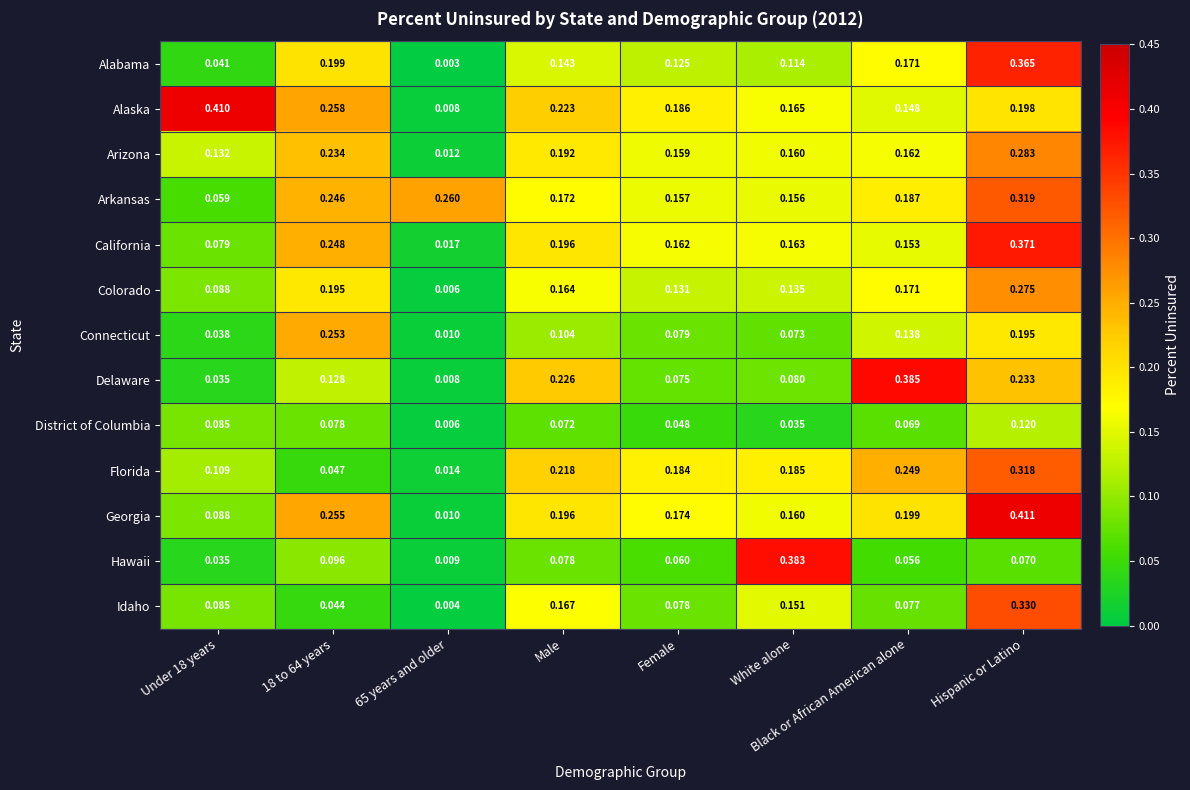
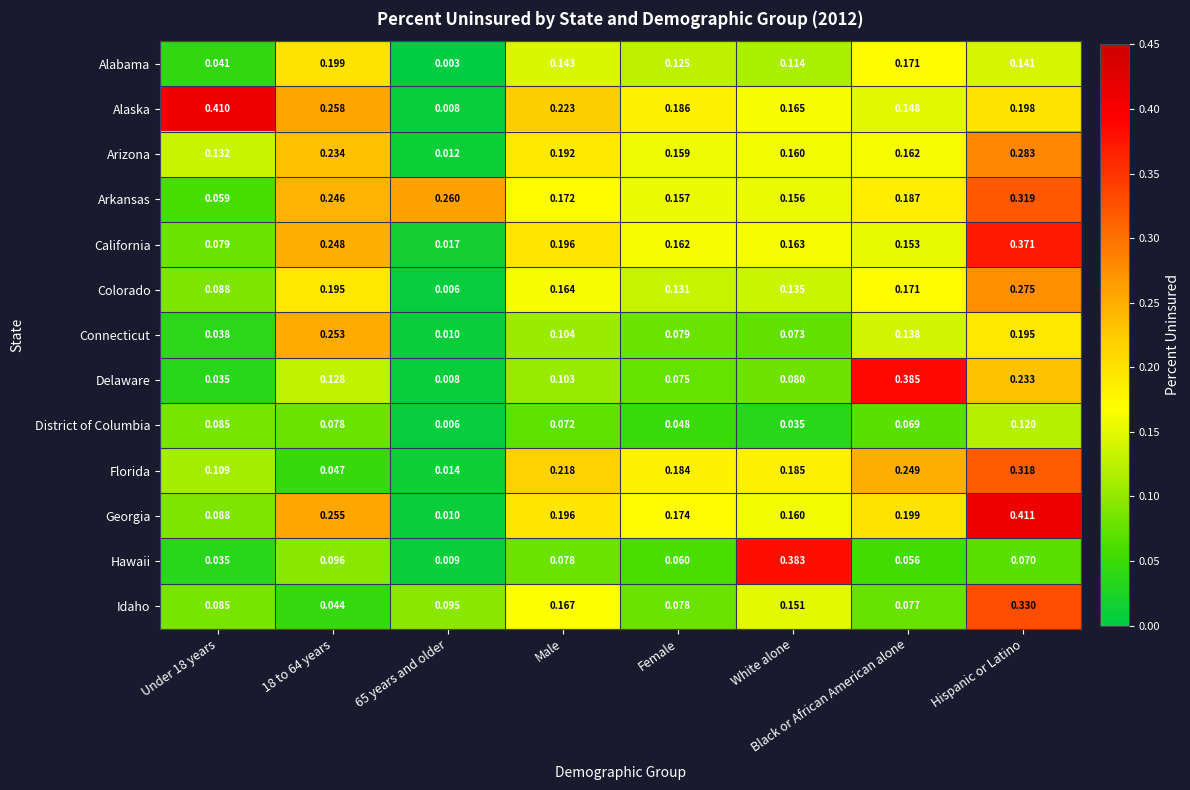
  {
    "Alabama": {
      "Under 18 years": 0.041,
      "18 to 64 years": 0.199,
      "65 years and older": 0.003,
      "Male": 0.143,
      "Female": 0.125,
      "White alone": 0.114,
      "Black or African American alone": 0.171,
-     "Hispanic or Latino": 0.365
+     "Hispanic or Latino": 0.141
    },
    "Alaska": {
      "Under 18 years": 0.410,
      "18 to 64 years": 0.258,
      "65 years and older": 0.008,
      "Male": 0.223,
      "Female": 0.186,
      "White alone": 0.165,
      "Black or African American alone": 0.148,
      "Hispanic or Latino": 0.198
    },
    "Arizona": {
      "Under 18 years": 0.132,
      "18 to 64 years": 0.234,
      "65 years and older": 0.012,
      "Male": 0.192,
      "Female": 0.159,
      "White alone": 0.160,
      "Black or African American alone": 0.162,
      "Hispanic or Latino": 0.283
    },
    "Arkansas": {
      "Under 18 years": 0.059,
      "18 to 64 years": 0.246,
      "65 years and older": 0.260,
      "Male": 0.172,
      "Female": 0.157,
      "White alone": 0.156,
      "Black or African American alone": 0.187,
      "Hispanic or Latino": 0.319
    },
    "California": {
      "Under 18 years": 0.079,
      "18 to 64 years": 0.248,
      "65 years and older": 0.017,
      "Male": 0.196,
      "Female": 0.162,
      "White alone": 0.163,
      "Black or African American alone": 0.153,
      "Hispanic or Latino": 0.371
    },
    "Colorado": {
      "Under 18 years": 0.088,
      "18 to 64 years": 0.195,
      "65 years and older": 0.006,
      "Male": 0.164,
      "Female": 0.131,
      "White alone": 0.135,
      "Black or African American alone": 0.171,
      "Hispanic or Latino": 0.275
    },
    "Connecticut": {
      "Under 18 years": 0.038,
      "18 to 64 years": 0.253,
      "65 years and older": 0.010,
      "Male": 0.104,
      "Female": 0.079,
      "White alone": 0.073,
      "Black or African American alone": 0.138,
      "Hispanic or Latino": 0.195
    },
    "Delaware": {
      "Under 18 years": 0.035,
      "18 to 64 years": 0.128,
      "65 years and older": 0.008,
-     "Male": 0.226,
+     "Male": 0.103,
      "Female": 0.075,
      "White alone": 0.080,
      "Black or African American alone": 0.385,
      "Hispanic or Latino": 0.233
    },
    "District of Columbia": {
      "Under 18 years": 0.085,
      "18 to 64 years": 0.078,
      "65 years and older": 0.006,
      "Male": 0.072,
      "Female": 0.048,
      "White alone": 0.035,
      "Black or African American alone": 0.069,
      "Hispanic or Latino": 0.120
    },
    "Florida": {
      "Under 18 years": 0.109,
      "18 to 64 years": 0.047,
      "65 years and older": 0.014,
      "Male": 0.218,
      "Female": 0.184,
      "White alone": 0.185,
      "Black or African American alone": 0.249,
      "Hispanic or Latino": 0.318
    },
    "Georgia": {
      "Under 18 years": 0.088,
      "18 to 64 years": 0.255,
      "65 years and older": 0.010,
      "Male": 0.196,
      "Female": 0.174,
      "White alone": 0.160,
      "Black or African American alone": 0.199,
      "Hispanic or Latino": 0.411
    },
    "Hawaii": {
      "Under 18 years": 0.035,
      "18 to 64 years": 0.096,
      "65 years and older": 0.009,
      "Male": 0.078,
      "Female": 0.060,
      "White alone": 0.383,
      "Black or African American alone": 0.056,
      "Hispanic or Latino": 0.070
    },
    "Idaho": {
      "Under 18 years": 0.085,
      "18 to 64 years": 0.044,
-     "65 years and older": 0.004,
+     "65 years and older": 0.095,
      "Male": 0.167,
      "Female": 0.078,
      "White alone": 0.151,
      "Black or African American alone": 0.077,
      "Hispanic or Latino": 0.330
    }
  }
